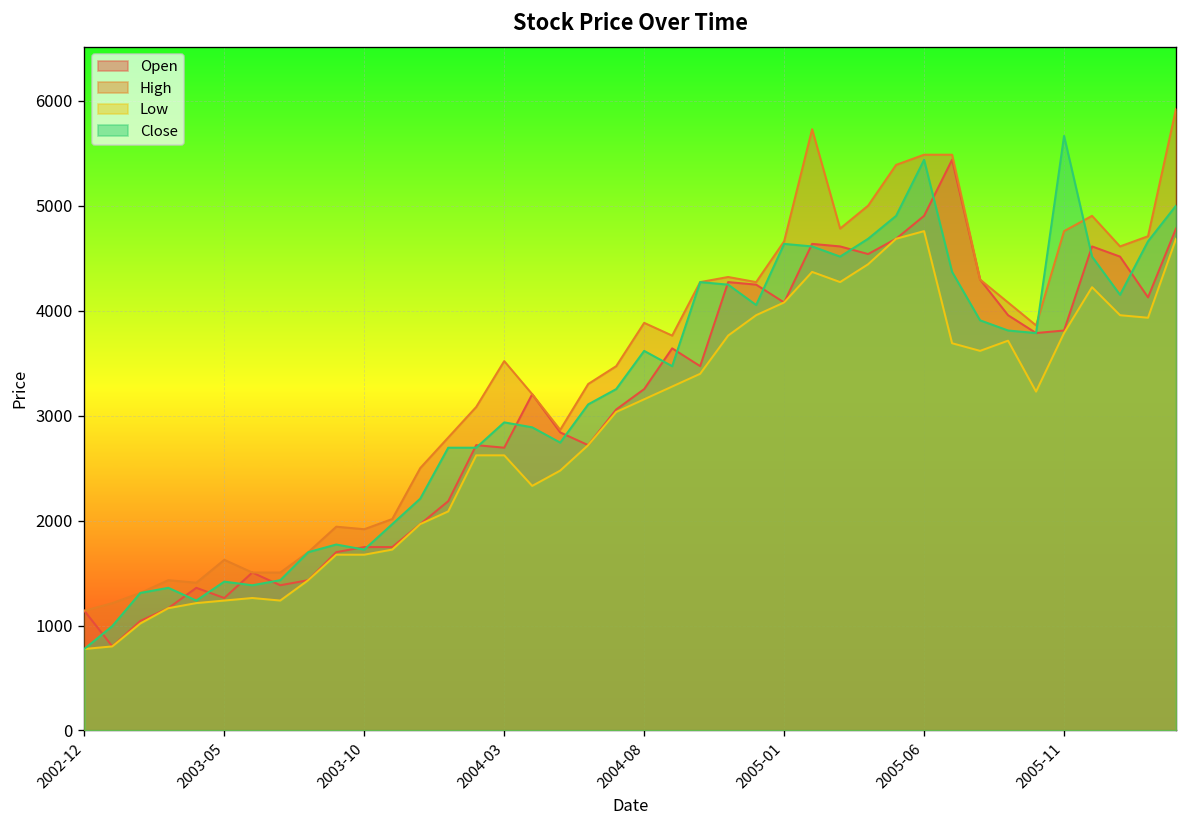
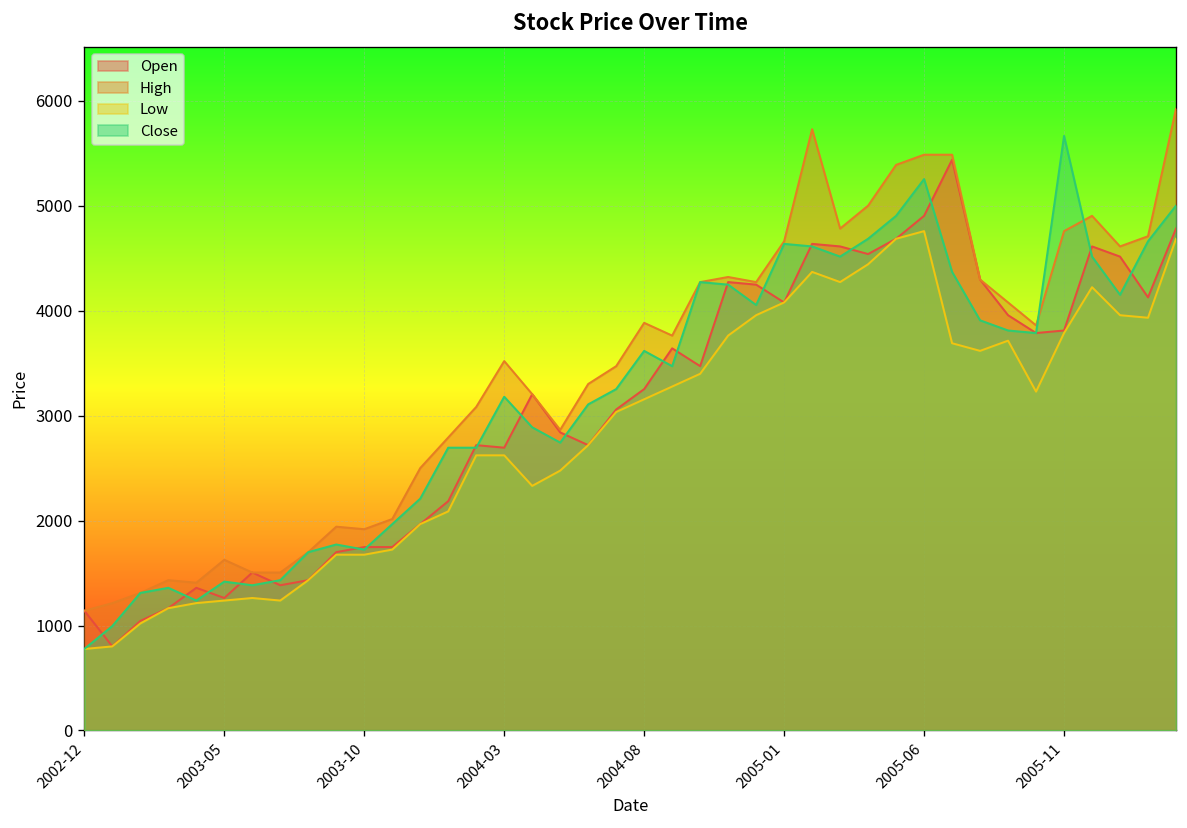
  {
    "Close": {
      "2003-05": 1400,
-     "2004-03": 2900,
+     "2004-03": 3200,
      "2004-08": 3600,
-     "2005-06": 5400,
+     "2005-06": 5300,
      "2005-11": 5700
    }
  }
